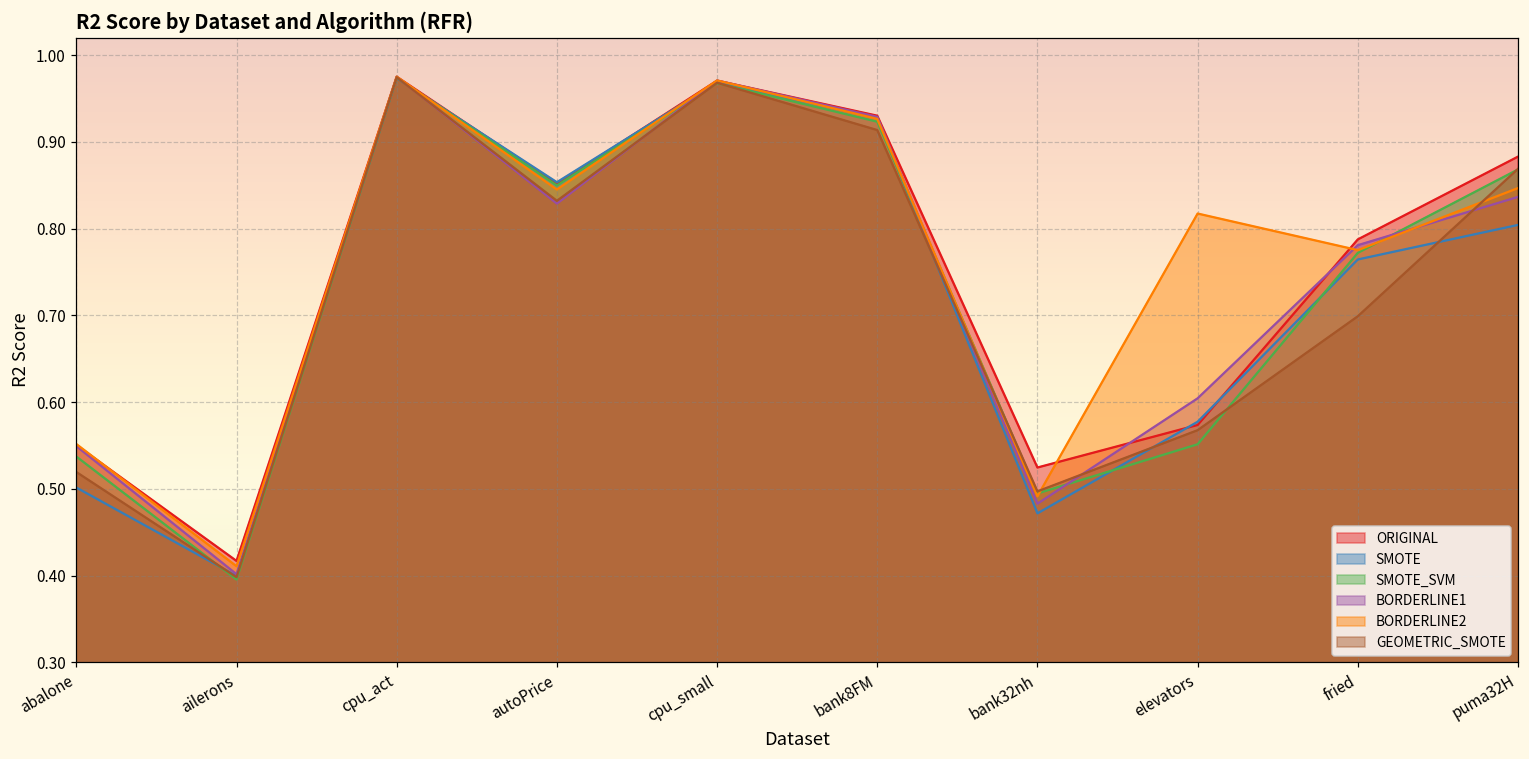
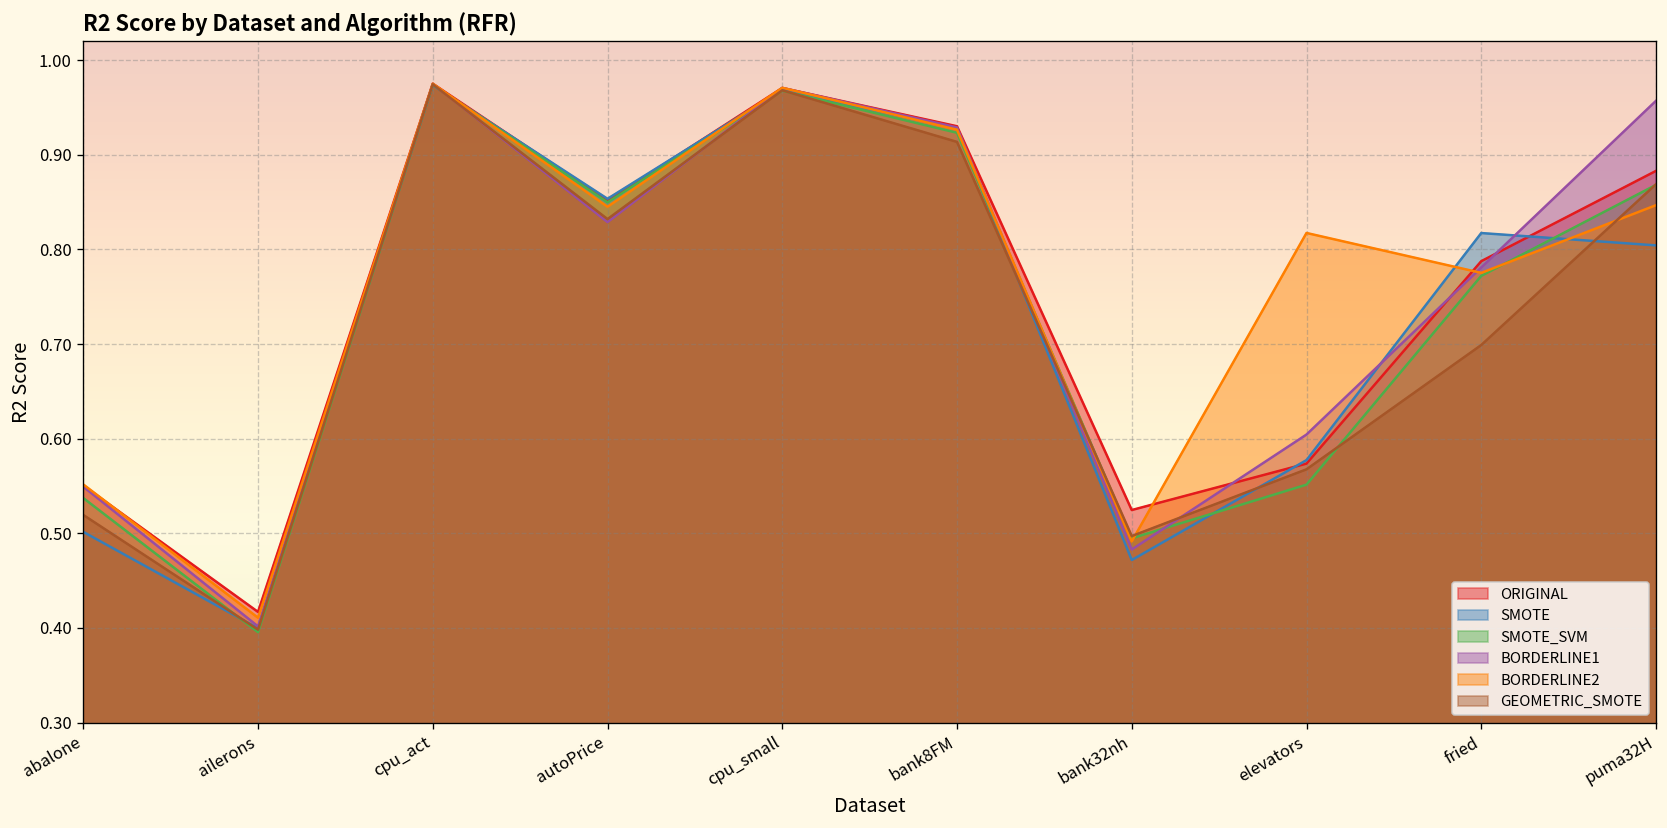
  {
    "SMOTE": {
      "abalone": 0.50,
      "bank32nh": 0.47,
      "elevators": 0.58,
-     "fried": 0.76,
+     "fried": 0.82,
      "puma32H": 0.80
    },
    "SMOTE_SVM": {
      "abalone": 0.54,
      "bank8FM": 0.92,
      "elevators": 0.55
    },
    "BORDERLINE1": {
      "bank32nh": 0.48,
      "elevators": 0.60,
      "fried": 0.78,
-     "puma32H": 0.84
+     "puma32H": 0.96
    },
    "BORDERLINE2": {
      "ailerons": 0.41,
      "autoPrice": 0.85,
      "bank32nh": 0.49,
      "elevators": 0.82,
      "puma32H": 0.85
    }
  }
